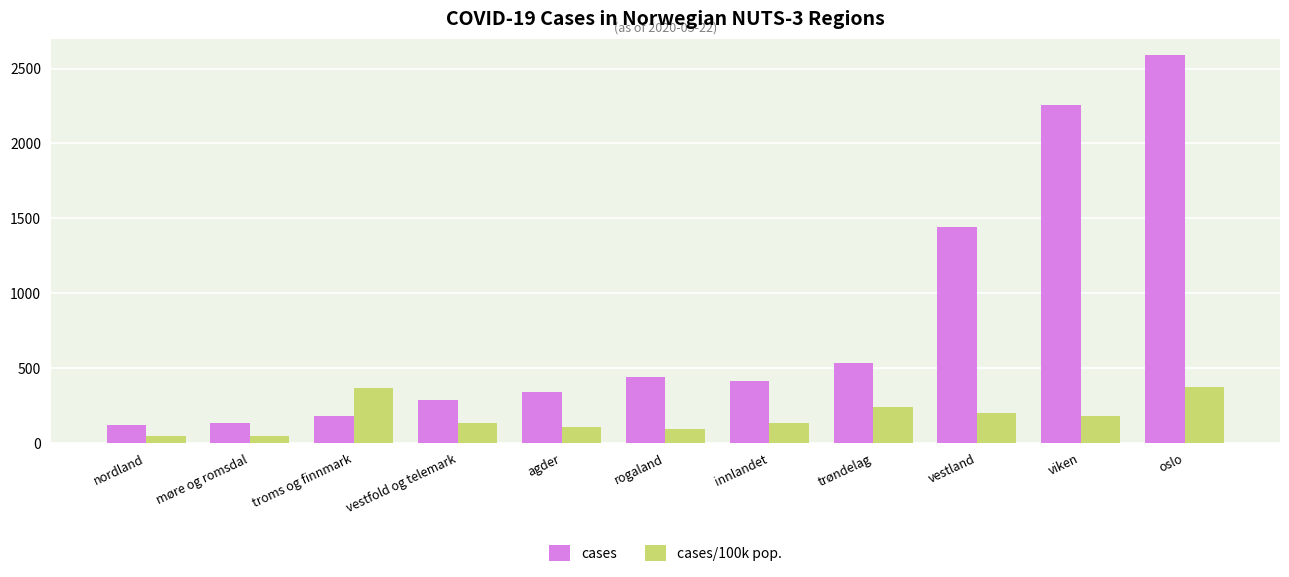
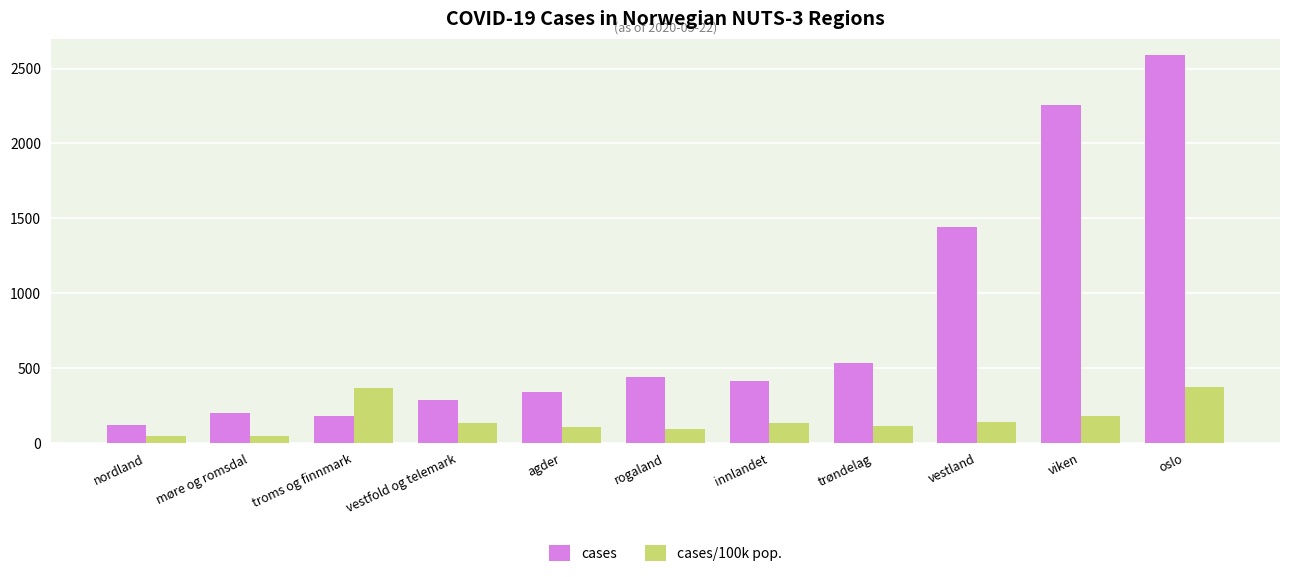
  {
    "cases": {
      "nordland": 120,
-     "møre og romsdal": 130,
+     "møre og romsdal": 200,
      "troms og finnmark": 180,
      "vestfold og telemark": 280,
      "agder": 340,
      "rogaland": 440,
      "innlandet": 410,
      "trøndelag": 530,
      "vestland": 1440,
      "viken": 2260,
      "oslo": 2590
    },
    "cases/100k pop.": {
      "nordland": 50,
      "møre og romsdal": 50,
      "troms og finnmark": 370,
      "vestfold og telemark": 130,
      "agder": 110,
      "rogaland": 90,
      "innlandet": 130,
-     "trøndelag": 240,
-     "vestland": 200,
+     "trøndelag": 110,
+     "vestland": 140,
      "viken": 180,
      "oslo": 370
    }
  }
